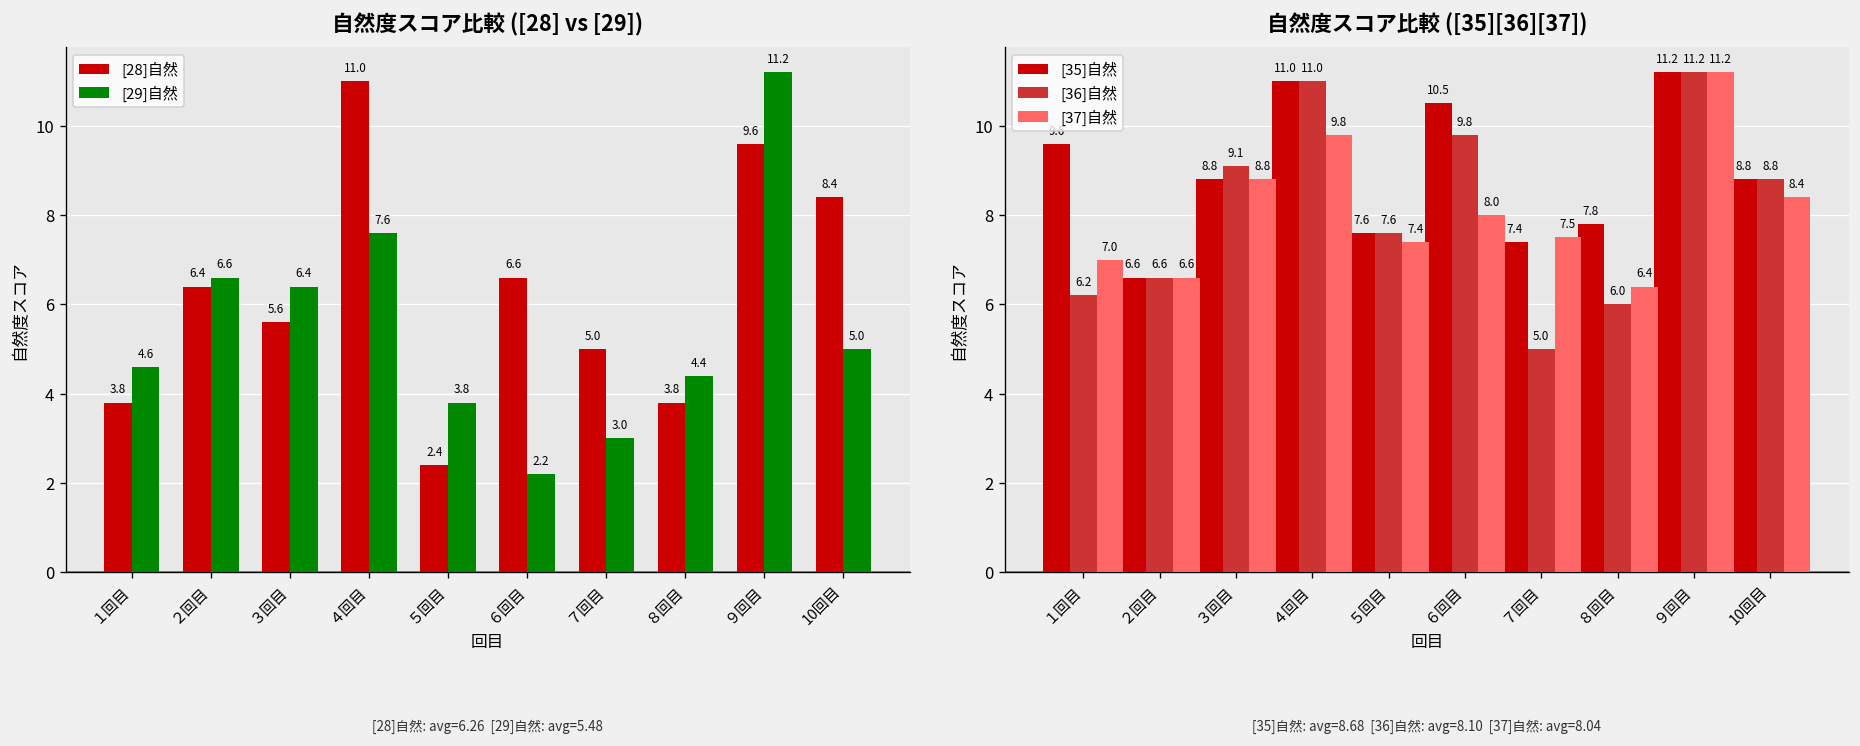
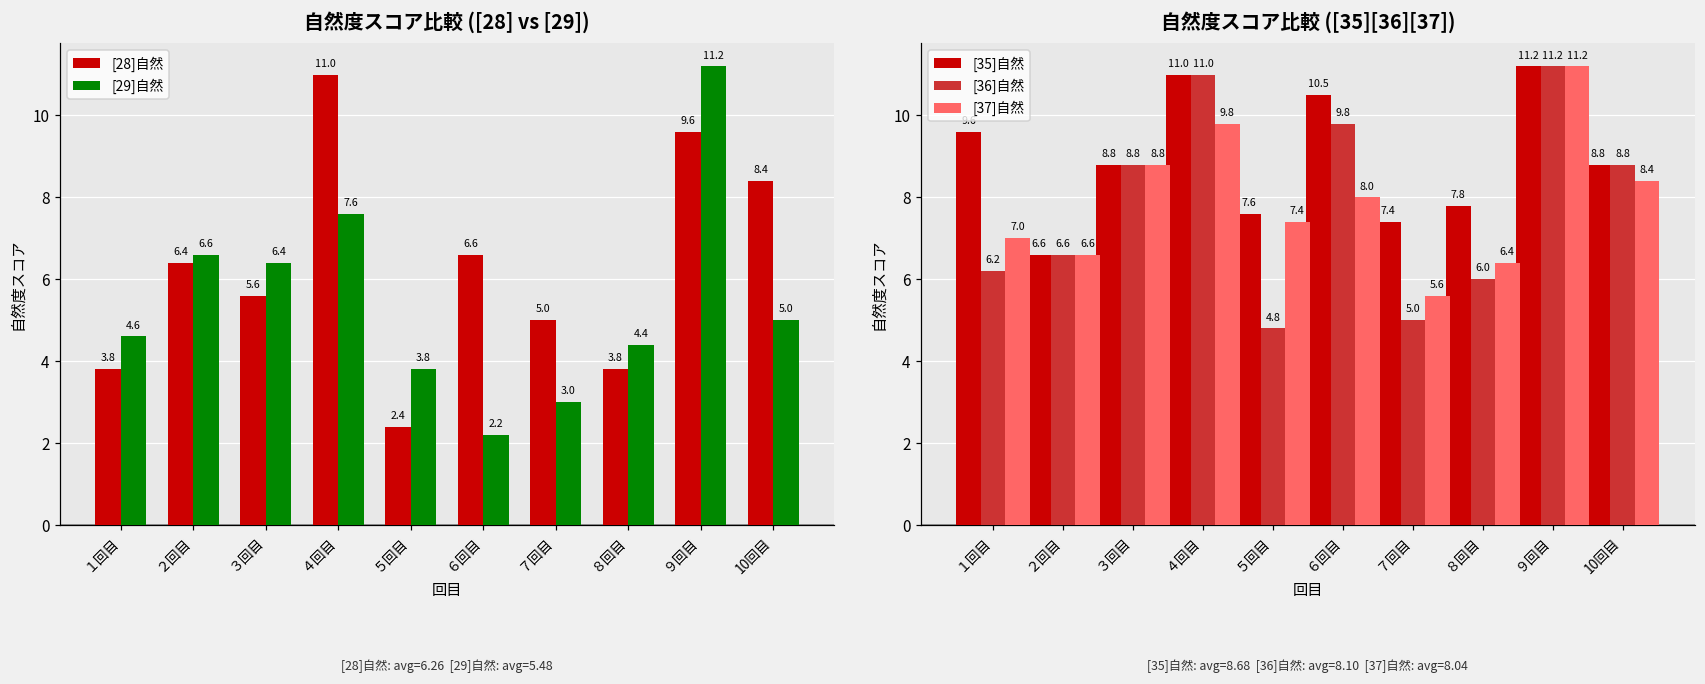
  {
    "自然度スコア比較 ([28] vs [29])": {
      "[28]自然": {
        "１回目": 3.8,
        "２回目": 6.4,
        "３回目": 5.6,
        "４回目": 11.0,
        "５回目": 2.4,
        "６回目": 6.6,
        "７回目": 5.0,
        "８回目": 3.8,
        "９回目": 9.6,
        "10回目": 8.4
      },
      "[29]自然": {
        "１回目": 4.6,
        "２回目": 6.6,
        "３回目": 6.4,
        "４回目": 7.6,
        "５回目": 3.8,
        "６回目": 2.2,
        "７回目": 3.0,
        "８回目": 4.4,
        "９回目": 11.2,
        "10回目": 5.0
      }
    },
    "自然度スコア比較 ([35][36][37])": {
      "[35]自然": {
        "２回目": 6.6,
        "３回目": 8.8,
        "４回目": 11.0,
        "５回目": 7.6,
        "６回目": 10.5,
        "７回目": 7.4,
        "８回目": 7.8,
        "９回目": 11.2,
        "10回目": 8.8
      },
      "[36]自然": {
        "１回目": 6.2,
        "２回目": 6.6,
-       "３回目": 9.1,
+       "３回目": 8.8,
        "４回目": 11.0,
-       "５回目": 7.6,
+       "５回目": 4.8,
        "６回目": 9.8,
        "７回目": 5.0,
        "８回目": 6.0,
        "９回目": 11.2,
        "10回目": 8.8
      },
      "[37]自然": {
        "１回目": 7.0,
        "２回目": 6.6,
        "３回目": 8.8,
        "４回目": 9.8,
        "５回目": 7.4,
        "６回目": 8.0,
-       "７回目": 7.5,
+       "７回目": 5.6,
        "８回目": 6.4,
        "９回目": 11.2,
        "10回目": 8.4
      }
    }
  }
